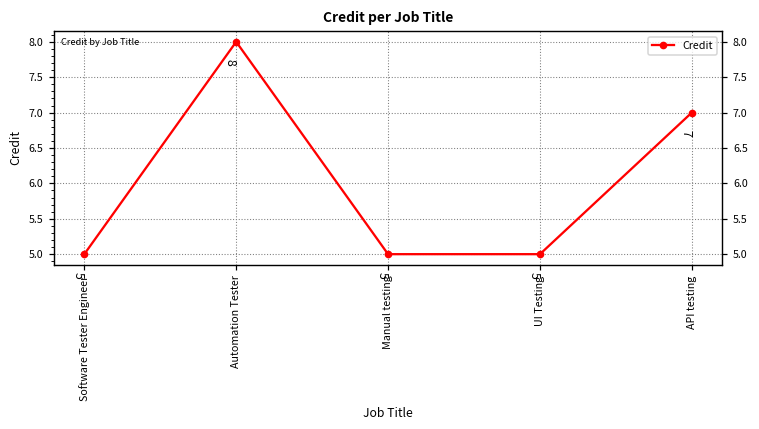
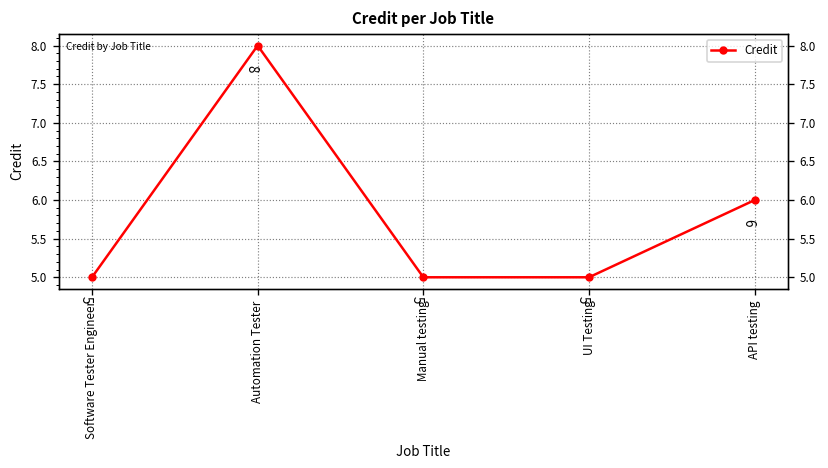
  {
    "Software Tester Engineer": 5,
    "Automation Tester": 8,
    "Manual testing": 5,
    "UI Testing": 5,
-   "API testing": 7
+   "API testing": 6
  }
